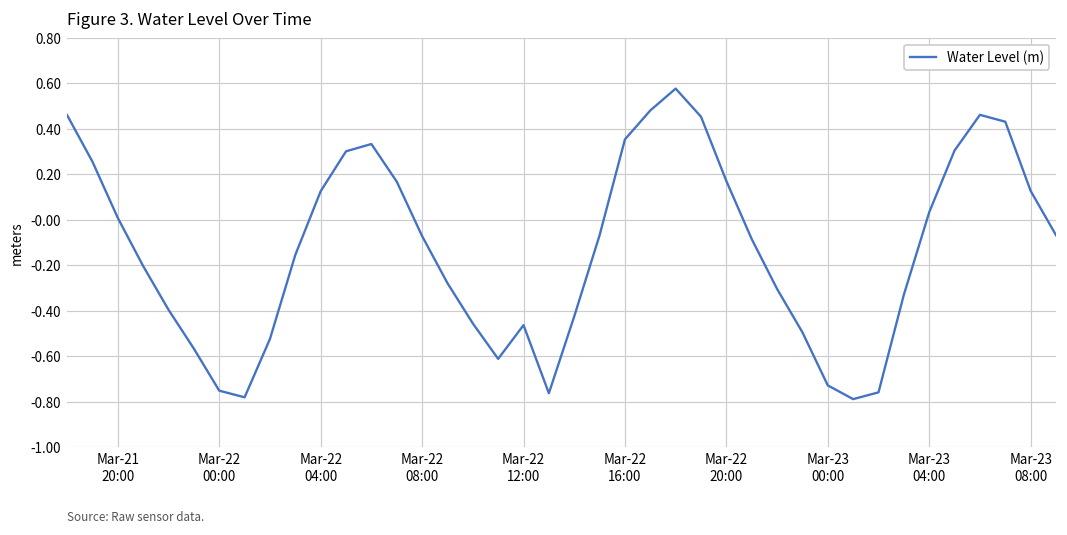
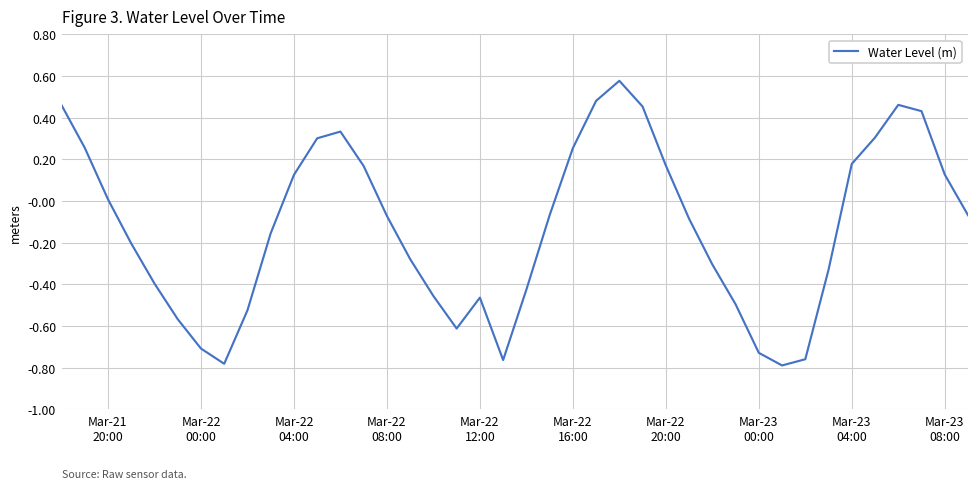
  {
    "Mar-21 20:00": 0.01,
-   "Mar-22 00:00": -0.75,
+   "Mar-22 00:00": -0.71,
    "Mar-22 04:00": 0.13,
    "Mar-22 08:00": -0.07,
    "Mar-22 12:00": -0.46,
-   "Mar-22 16:00": 0.35,
+   "Mar-22 16:00": 0.25,
    "Mar-22 20:00": 0.17,
    "Mar-23 00:00": -0.73,
-   "Mar-23 04:00": 0.03,
+   "Mar-23 04:00": 0.18,
    "Mar-23 08:00": 0.13
  }
